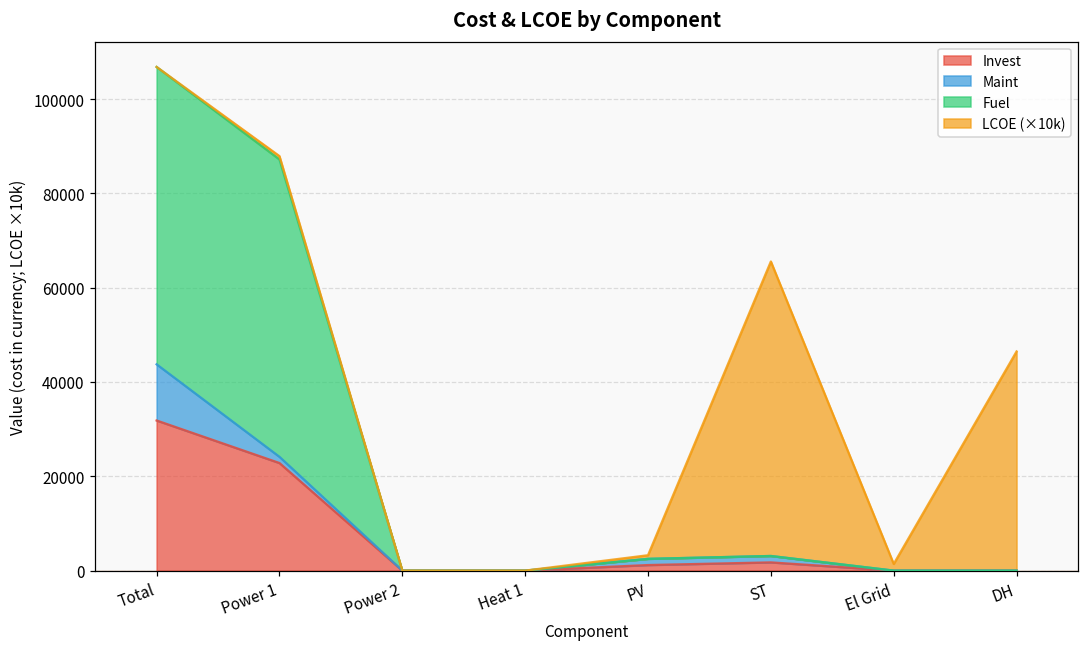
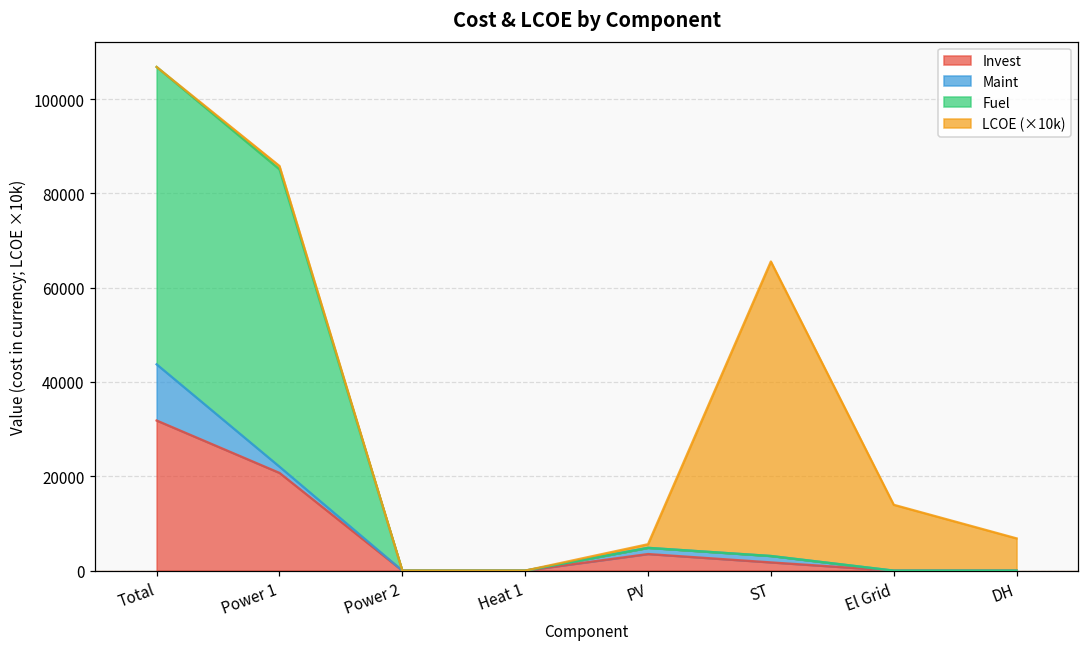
  {
    "Invest": {
      "Total": 32000,
-     "Power 1": 23000,
-     "PV": 1000,
+     "Power 1": 21000,
+     "PV": 4000,
      "ST": 2000
    },
    "Maint": {
      "Total": 12000,
      "Power 1": 1000
    },
    "Fuel": {
      "Power 1": 63000
    },
    "LCOE (×10k)": {
      "Power 1": 1000,
      "PV": 1000,
      "ST": 62000,
-     "El Grid": 1000,
-     "DH": 46000
+     "El Grid": 14000,
+     "DH": 7000
    }
  }
